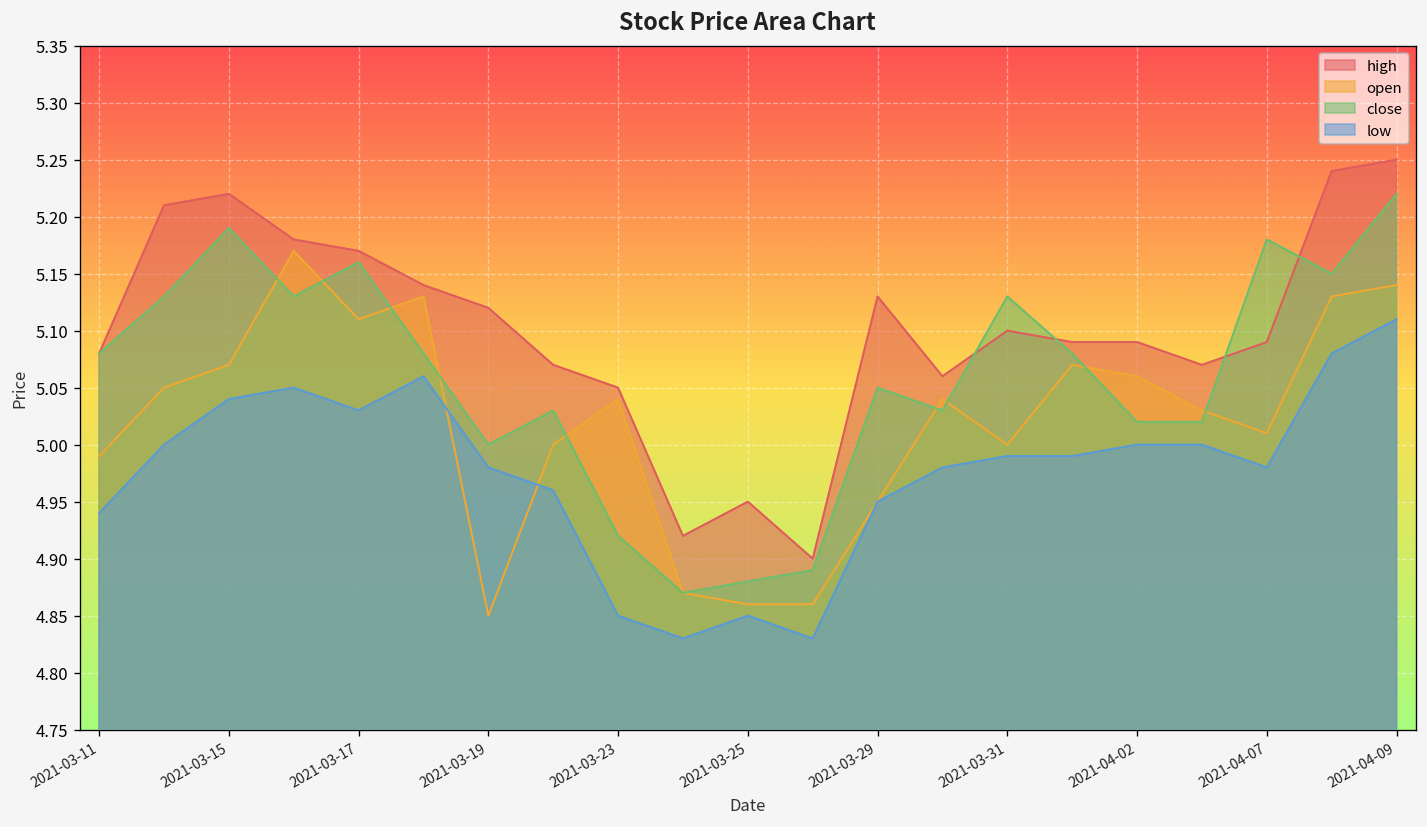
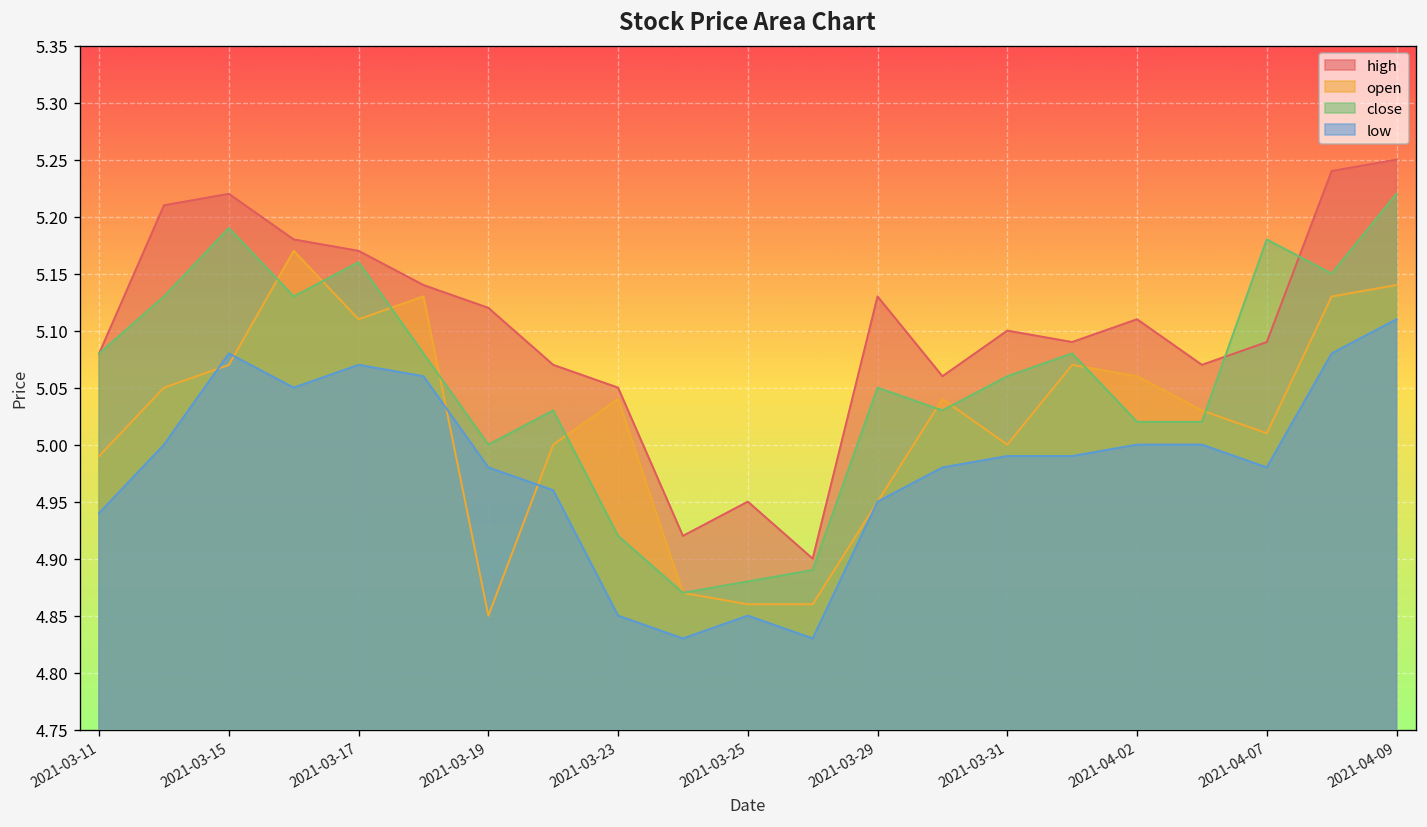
  {
    "high": {
      "2021-03-15": 5.22,
      "2021-03-17": 5.17,
      "2021-03-19": 5.12,
      "2021-03-23": 5.05,
      "2021-03-25": 4.95,
      "2021-03-29": 5.13,
      "2021-03-31": 5.10,
-     "2021-04-02": 5.09,
+     "2021-04-02": 5.11,
      "2021-04-07": 5.09,
      "2021-04-09": 5.25
    },
    "open": {
      "2021-03-11": 4.99,
      "2021-03-15": 5.07,
      "2021-03-17": 5.11,
      "2021-03-19": 4.85,
      "2021-03-23": 5.04,
      "2021-03-25": 4.86,
      "2021-03-31": 5.00,
      "2021-04-02": 5.06,
      "2021-04-07": 5.01,
      "2021-04-09": 5.14
    },
    "close": {
      "2021-03-15": 5.19,
      "2021-03-17": 5.16,
      "2021-03-19": 5.00,
      "2021-03-23": 4.92,
      "2021-03-25": 4.88,
      "2021-03-29": 5.05,
-     "2021-03-31": 5.13,
+     "2021-03-31": 5.06,
      "2021-04-02": 5.02,
      "2021-04-07": 5.18,
      "2021-04-09": 5.22
    },
    "low": {
      "2021-03-11": 4.94,
-     "2021-03-15": 5.04,
-     "2021-03-17": 5.03,
+     "2021-03-15": 5.08,
+     "2021-03-17": 5.07,
      "2021-03-19": 4.98,
      "2021-03-23": 4.85,
      "2021-03-25": 4.85,
      "2021-03-31": 4.99,
      "2021-04-02": 5.00,
      "2021-04-07": 4.98,
      "2021-04-09": 5.11
    }
  }
